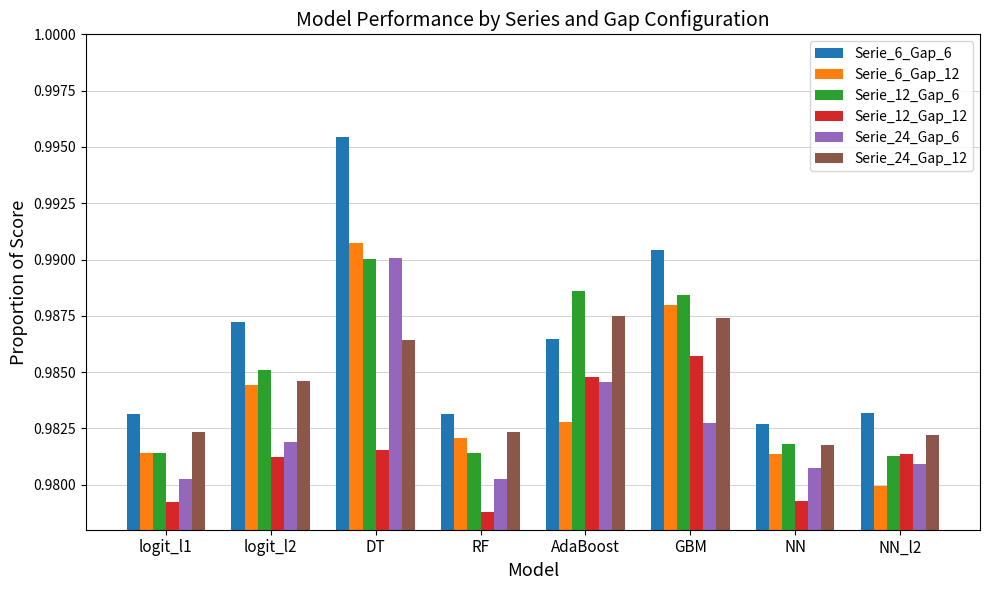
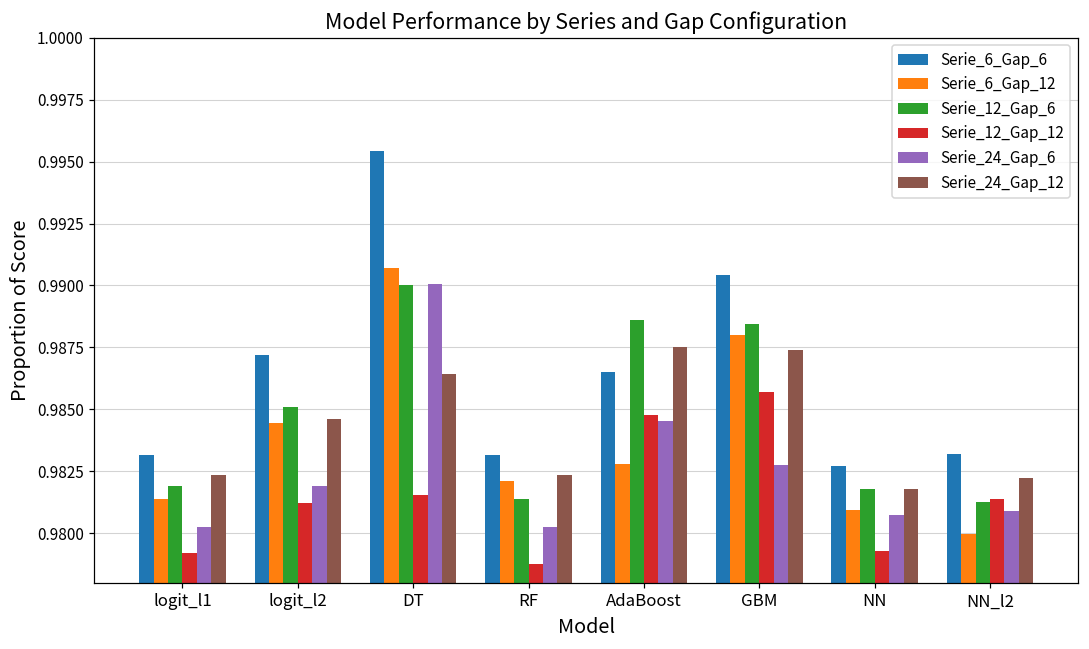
  {
    "Serie_6_Gap_6": {
      "logit_l1": 0.9831,
      "logit_l2": 0.9872,
      "DT": 0.9954,
      "RF": 0.9831,
      "AdaBoost": 0.9865,
      "GBM": 0.9904,
      "NN": 0.9827,
      "NN_l2": 0.9832
    },
    "Serie_6_Gap_12": {
      "logit_l1": 0.9814,
      "logit_l2": 0.9844,
      "DT": 0.9907,
      "RF": 0.9821,
      "AdaBoost": 0.9828,
      "GBM": 0.9880,
-     "NN": 0.9814,
+     "NN": 0.9809,
      "NN_l2": 0.9799
    },
    "Serie_12_Gap_6": {
-     "logit_l1": 0.9814,
+     "logit_l1": 0.9819,
      "logit_l2": 0.9851,
      "DT": 0.9900,
      "RF": 0.9814,
      "AdaBoost": 0.9886,
      "GBM": 0.9884,
      "NN": 0.9818,
      "NN_l2": 0.9813
    },
    "Serie_12_Gap_12": {
      "logit_l1": 0.9792,
      "logit_l2": 0.9812,
      "DT": 0.9815,
      "RF": 0.9788,
      "AdaBoost": 0.9848,
      "GBM": 0.9857,
      "NN": 0.9793,
      "NN_l2": 0.9814
    },
    "Serie_24_Gap_6": {
      "logit_l1": 0.9802,
      "logit_l2": 0.9819,
      "DT": 0.9901,
      "RF": 0.9802,
      "AdaBoost": 0.9845,
      "GBM": 0.9827,
      "NN": 0.9807,
      "NN_l2": 0.9809
    },
    "Serie_24_Gap_12": {
      "logit_l1": 0.9823,
      "logit_l2": 0.9846,
      "DT": 0.9864,
      "RF": 0.9823,
      "AdaBoost": 0.9875,
      "GBM": 0.9874,
      "NN": 0.9818,
      "NN_l2": 0.9822
    }
  }
